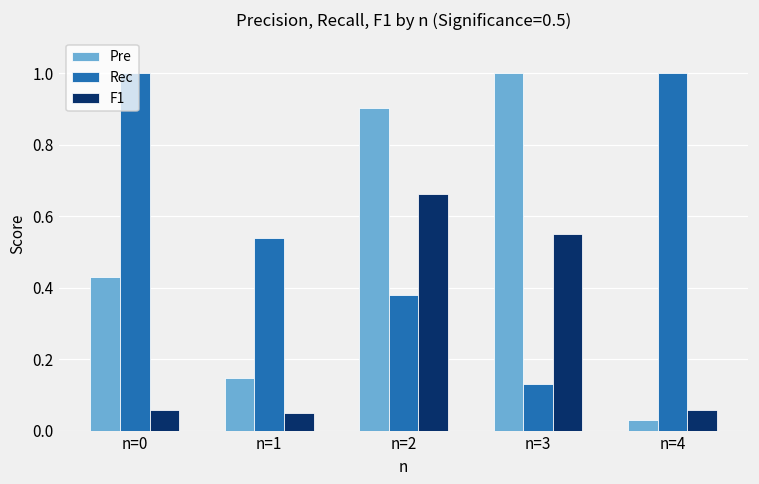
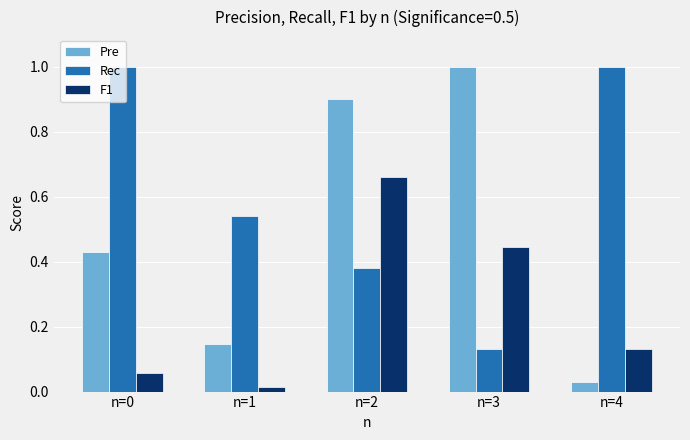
  {
    "Pre": {
      "n=0": 0.43,
      "n=1": 0.15,
      "n=2": 0.90,
      "n=3": 1.00,
      "n=4": 0.03
    },
    "Rec": {
      "n=1": 0.54,
      "n=2": 0.38,
      "n=3": 0.13,
      "n=4": 1.00
    },
    "F1": {
      "n=0": 0.06,
-     "n=1": 0.05,
+     "n=1": 0.01,
      "n=2": 0.66,
-     "n=3": 0.55,
-     "n=4": 0.06
+     "n=3": 0.45,
+     "n=4": 0.13
    }
  }
